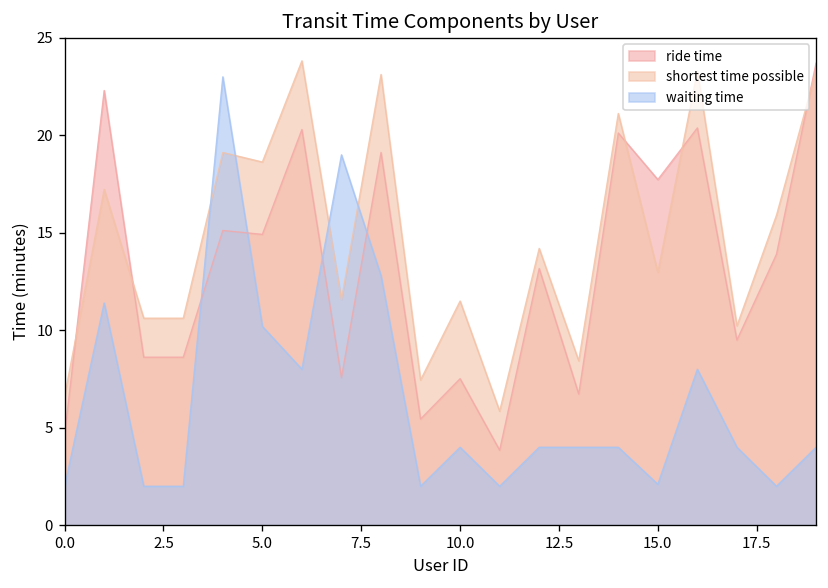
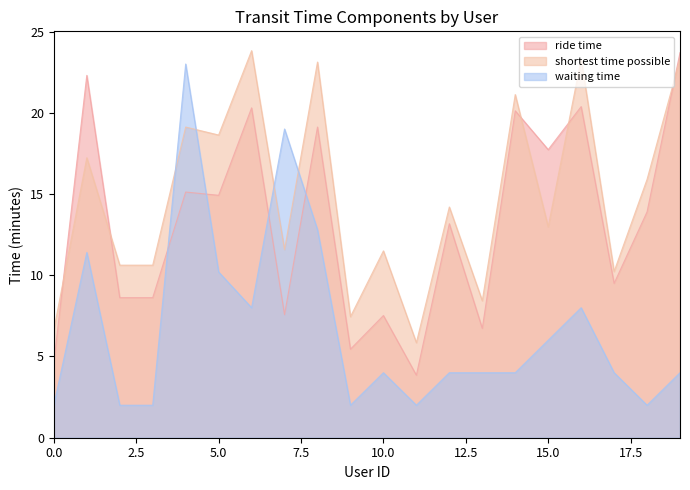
  {
    "waiting time": {
      "0.0": 2.0,
      "5.0": 10.2,
      "10.0": 4.0,
-     "15.0": 2.1
+     "15.0": 6.0
    }
  }
